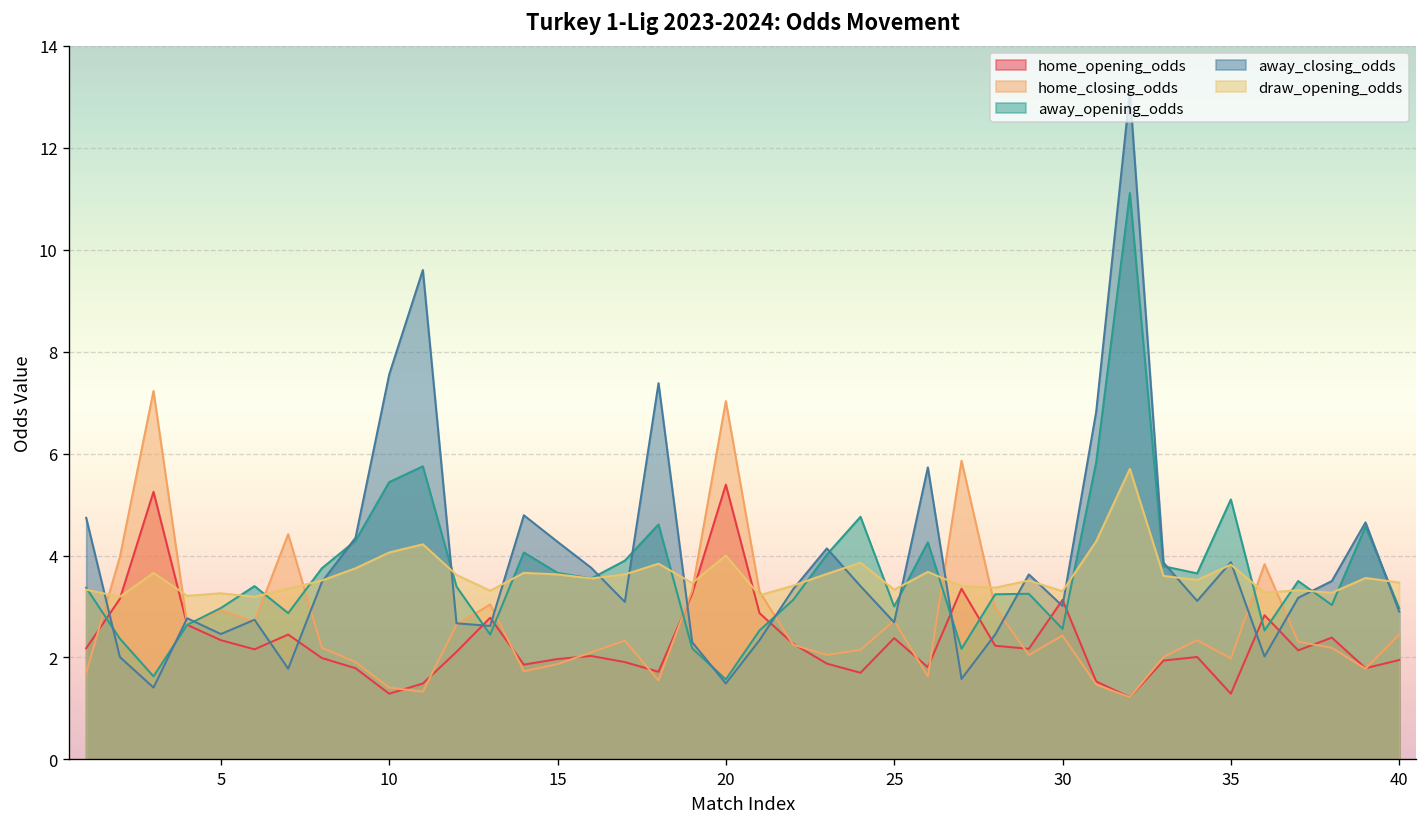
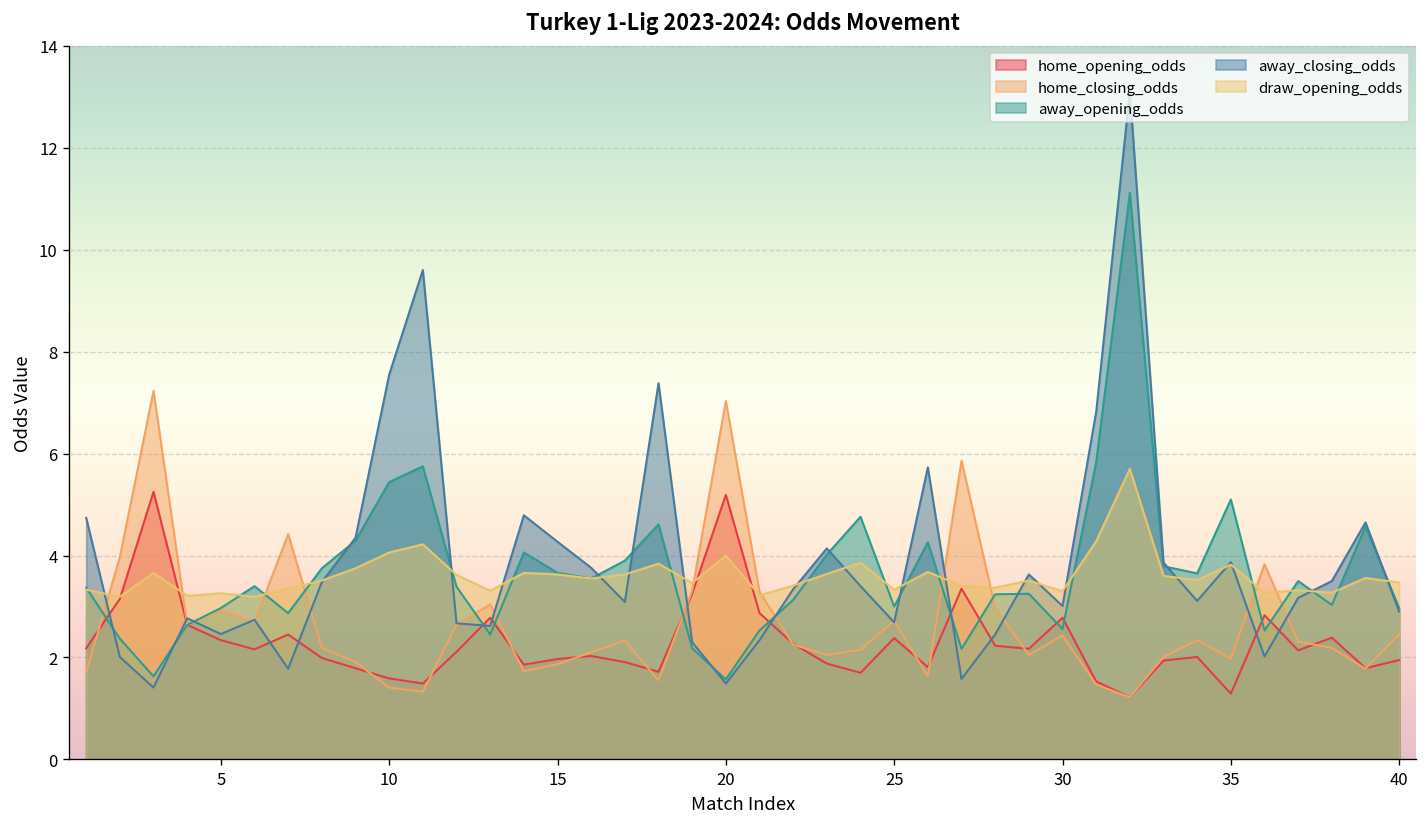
  {
    "home_opening_odds": {
      "5": 2.3,
-     "10": 1.3,
+     "10": 1.6,
      "15": 2.0,
-     "20": 5.4,
+     "20": 5.2,
      "25": 2.4,
-     "30": 3.1,
+     "30": 2.8,
      "35": 1.3,
      "40": 2.0
    }
  }
